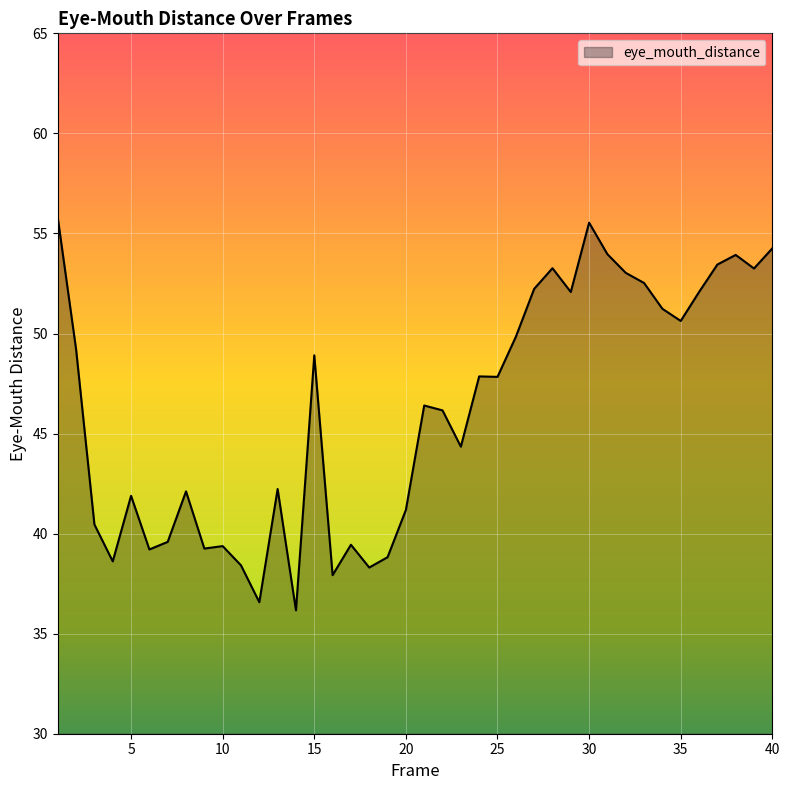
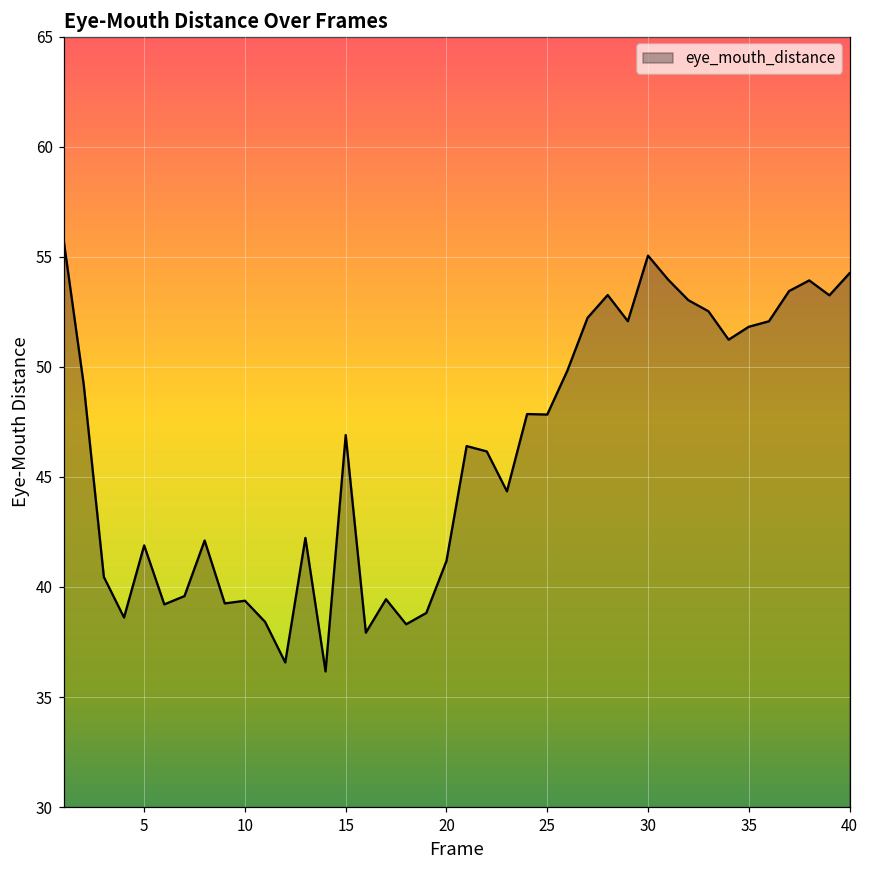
  {
    "5": 41.9,
    "10": 39.4,
-   "15": 48.9,
+   "15": 46.9,
    "20": 41.2,
    "25": 47.8,
-   "30": 55.5,
-   "35": 50.6,
+   "30": 55.1,
+   "35": 51.8,
    "40": 54.3
  }
